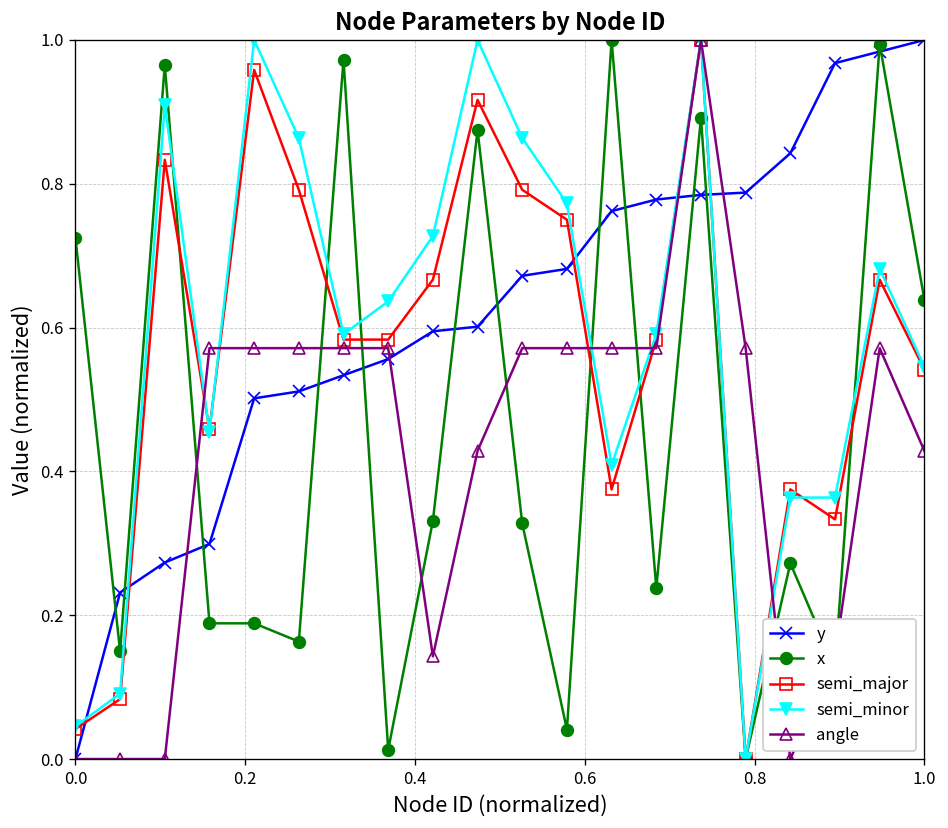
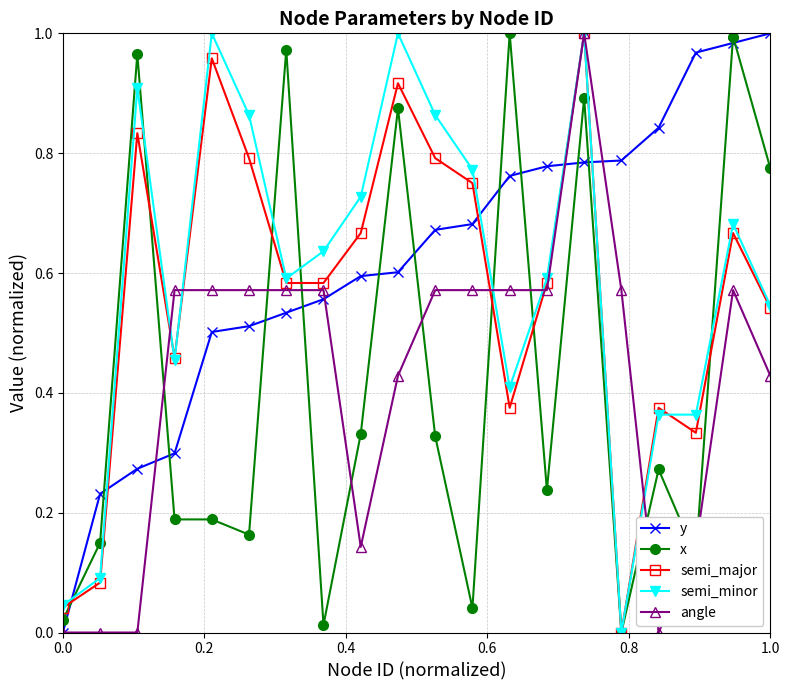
  {
    "y": {
      "1.0": 1.00
    },
    "x": {
-     "0.0": 0.73,
-     "1.0": 0.64
+     "0.0": 0.02,
+     "1.0": 0.77
    },
    "angle": {
      "1.0": 0.43
    }
  }
